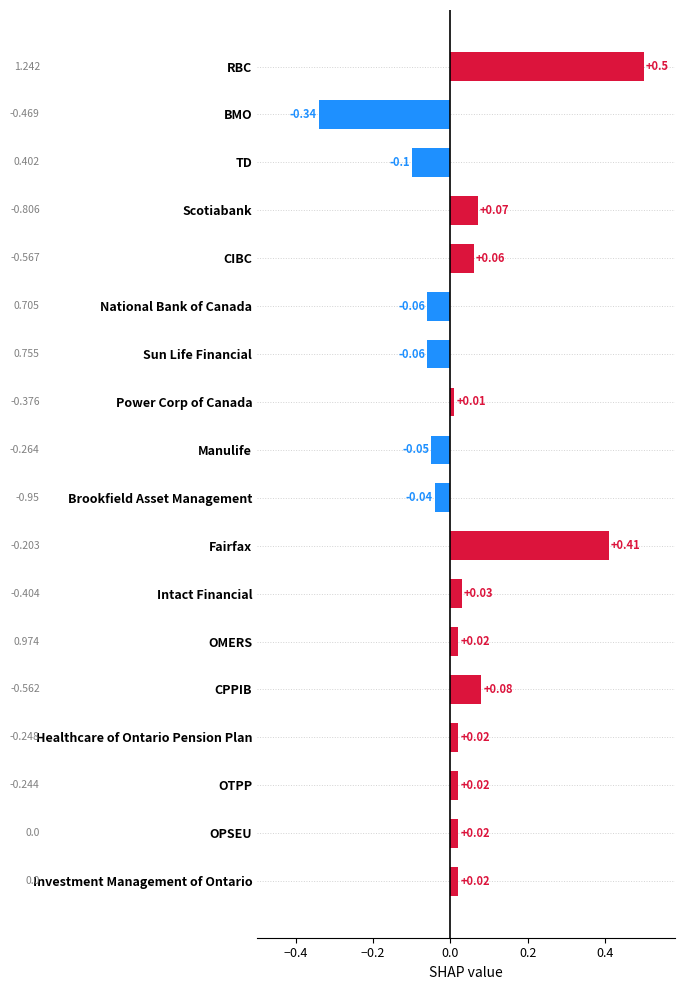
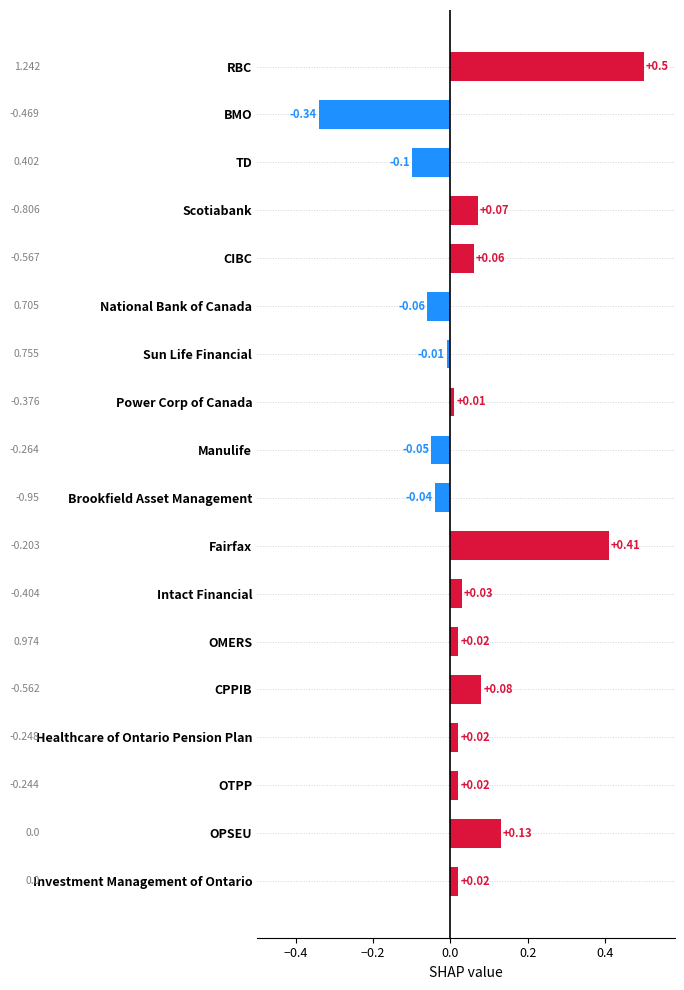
  {
    "RBC": "+0.5",
    "BMO": "-0.34",
    "TD": "-0.1",
    "Scotiabank": "+0.07",
    "CIBC": "+0.06",
    "National Bank of Canada": "-0.06",
-   "Sun Life Financial": "-0.06",
+   "Sun Life Financial": "-0.01",
    "Power Corp of Canada": "+0.01",
    "Manulife": "-0.05",
    "Brookfield Asset Management": "-0.04",
    "Fairfax": "+0.41",
    "Intact Financial": "+0.03",
    "OMERS": "+0.02",
    "CPPIB": "+0.08",
    "Healthcare of Ontario Pension Plan": "+0.02",
    "OTPP": "+0.02",
-   "OPSEU": "+0.02",
+   "OPSEU": "+0.13",
    "Investment Management of Ontario": "+0.02"
  }
